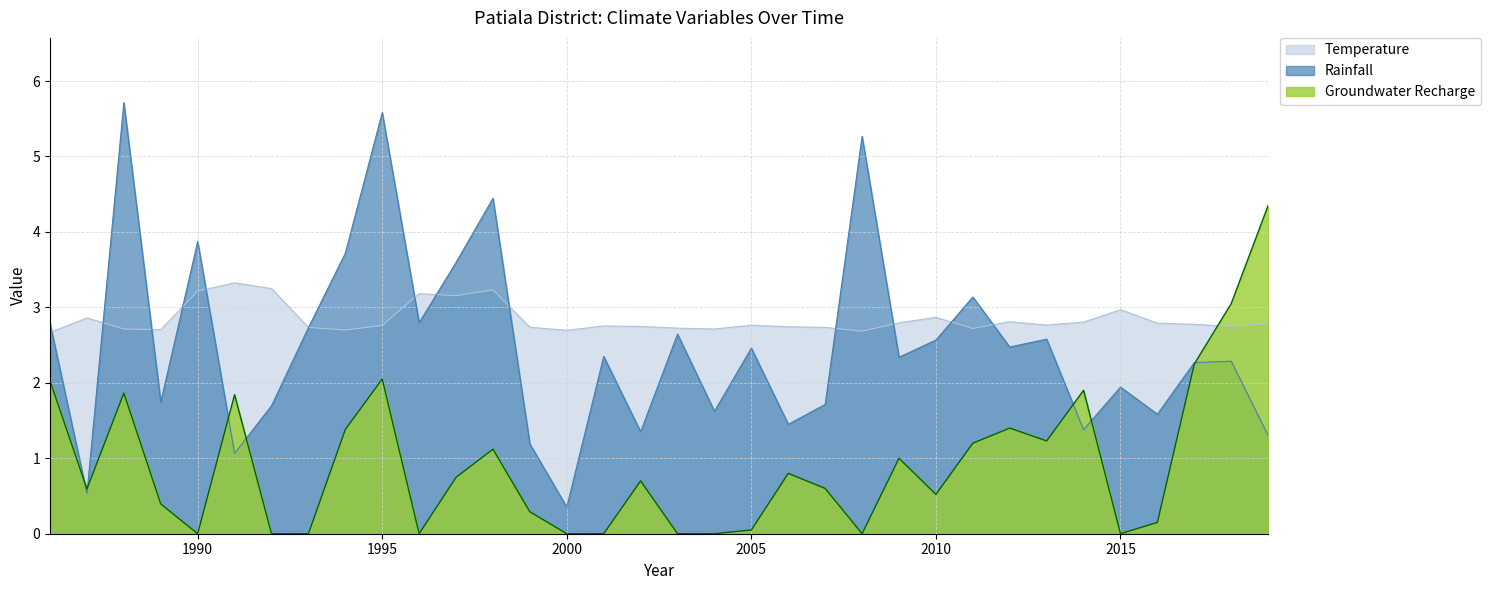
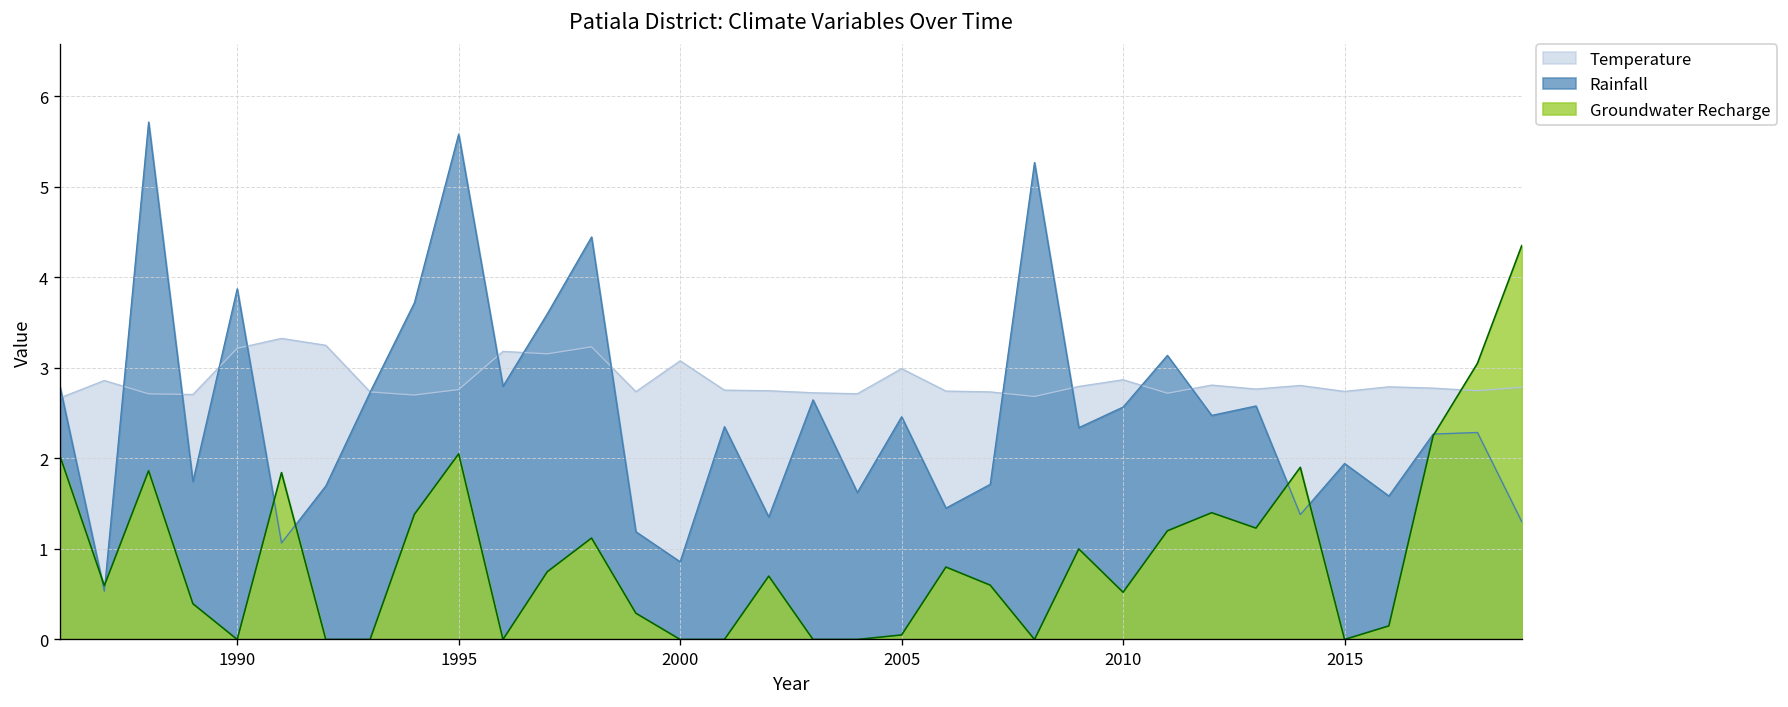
  {
    "Temperature": {
      "1990": 3.2,
      "1995": 2.8,
-     "2000": 2.7,
-     "2005": 2.8,
+     "2000": 3.1,
+     "2005": 3.0,
      "2010": 2.9,
-     "2015": 3.0
+     "2015": 2.7
    },
    "Rainfall": {
      "1990": 3.9,
      "1995": 5.6,
-     "2000": 0.4,
+     "2000": 0.9,
      "2005": 2.5,
      "2010": 2.6,
      "2015": 1.9
    },
    "Groundwater Recharge": {
      "1990": 0.0,
      "1995": 2.1,
      "2000": 0.0,
      "2005": 0.0,
      "2010": 0.5,
      "2015": 0.0
    }
  }
